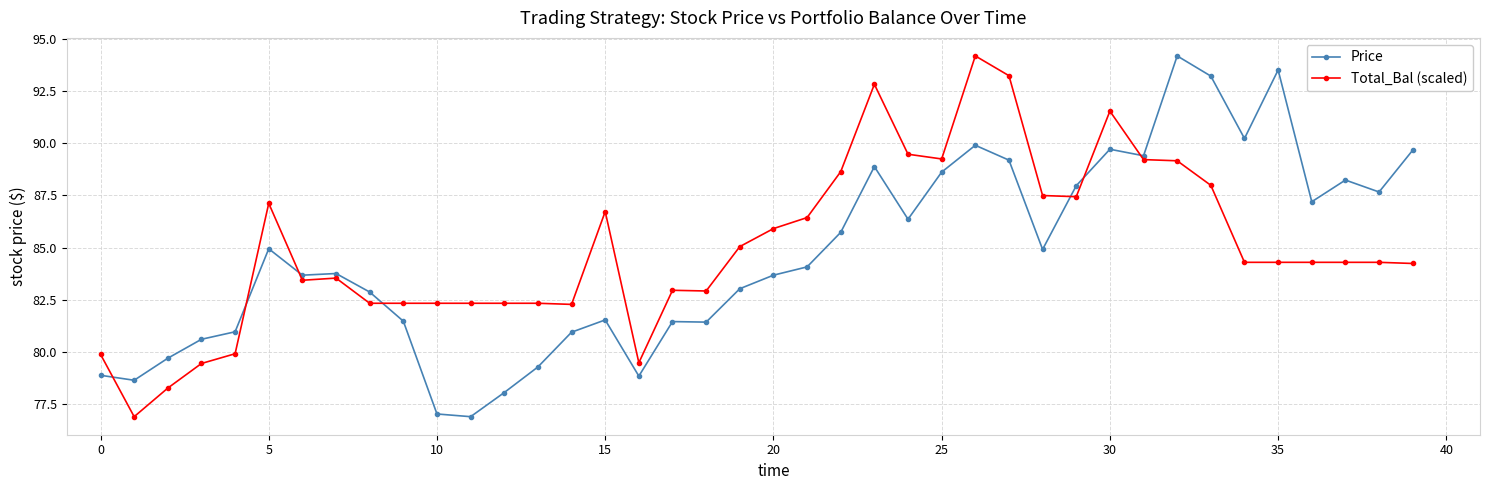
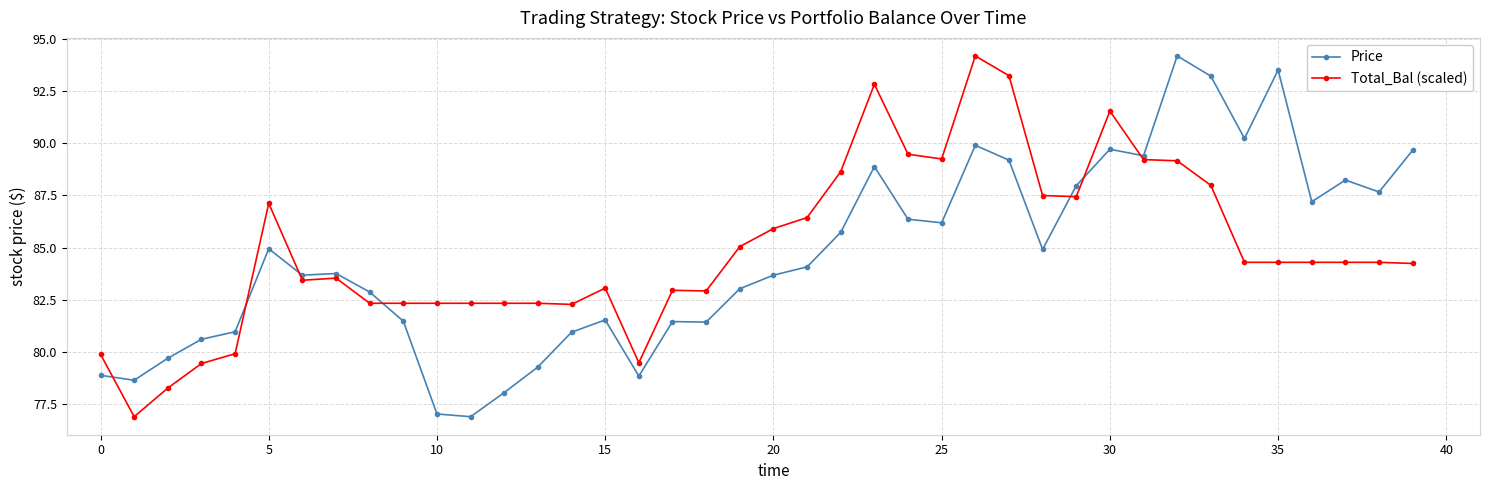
  {
    "Price": {
      "0": 78.9,
      "5": 84.9,
      "10": 77.0,
      "15": 81.5,
      "20": 83.7,
-     "25": 88.6,
+     "25": 86.2,
      "30": 89.7,
      "35": 93.5
    },
    "Total_Bal (scaled)": {
      "0": 79.9,
      "5": 87.1,
      "10": 82.3,
-     "15": 86.7,
+     "15": 83.1,
      "20": 85.9,
      "25": 89.2,
      "30": 91.5,
      "35": 84.3
    }
  }
